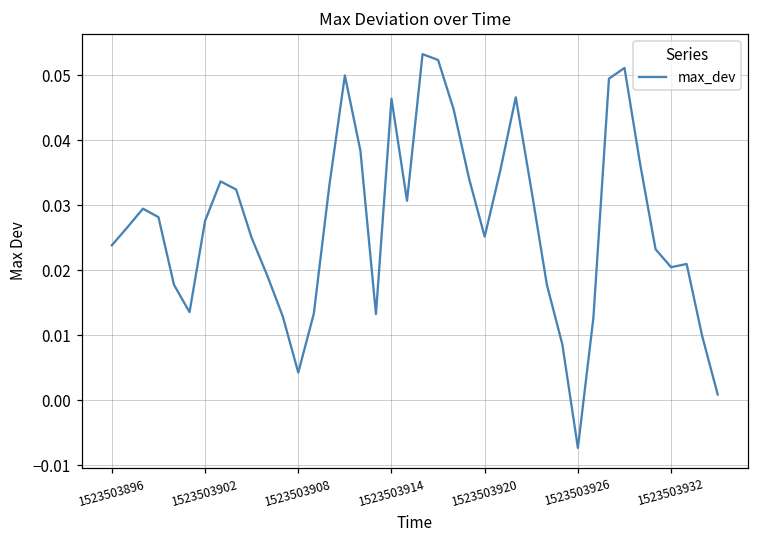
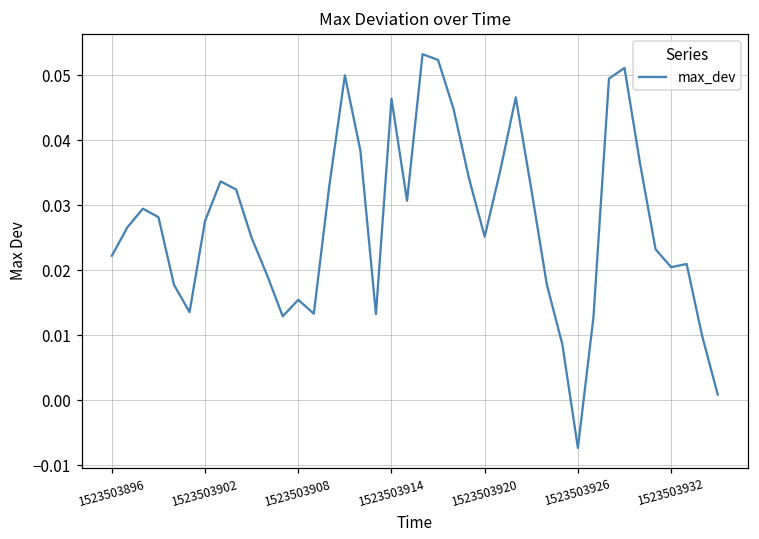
  {
-   "1523503896": 0.024,
+   "1523503896": 0.022,
    "1523503902": 0.028,
-   "1523503908": 0.004,
+   "1523503908": 0.015,
    "1523503914": 0.046,
    "1523503920": 0.025,
    "1523503926": -0.007,
    "1523503932": 0.020
  }
